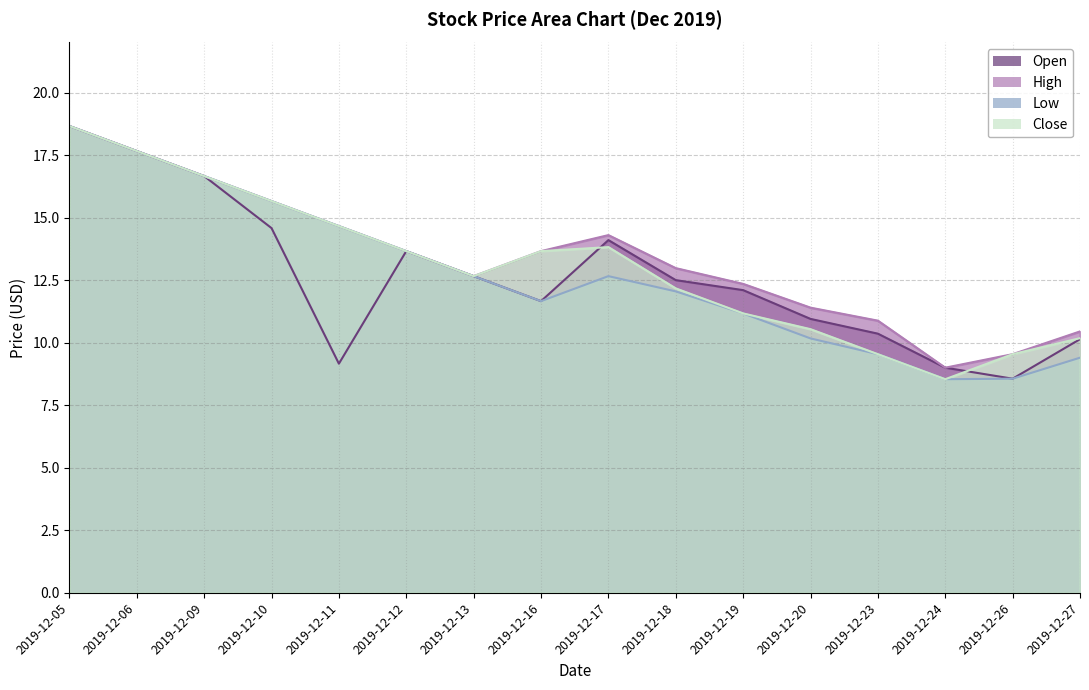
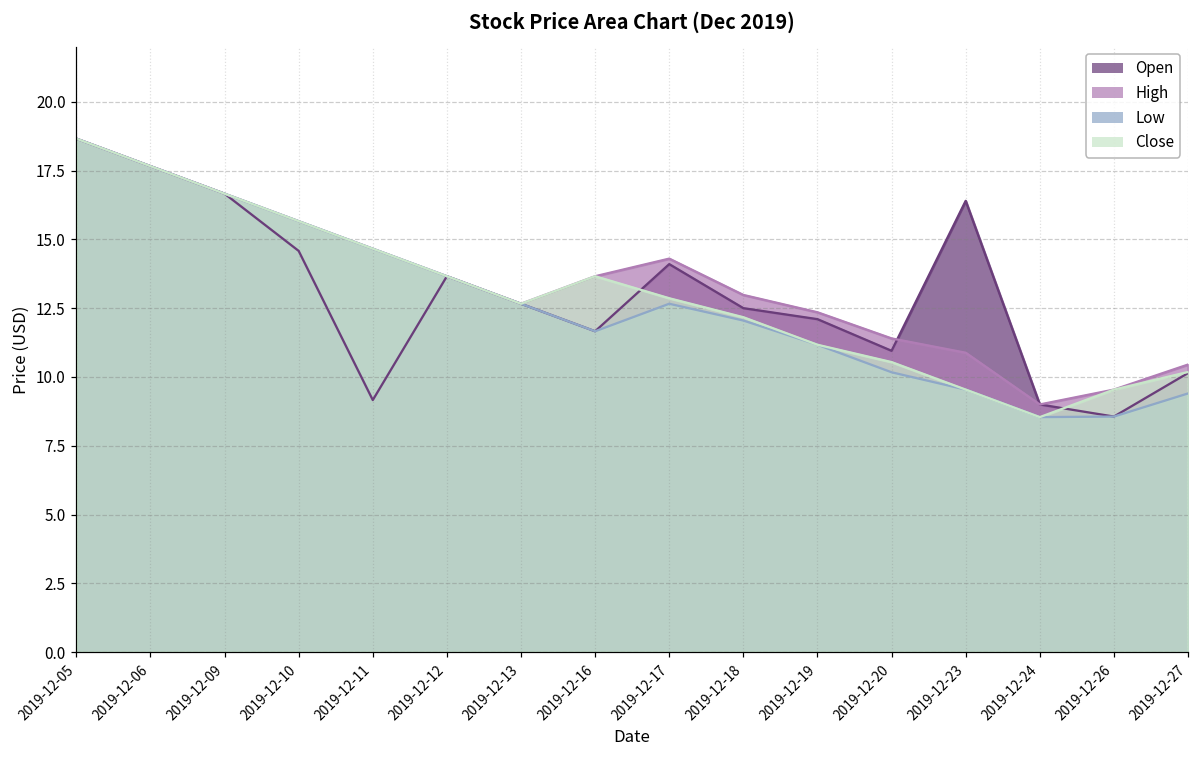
  {
    "Open": {
      "2019-12-10": 14.6,
      "2019-12-11": 9.2,
      "2019-12-17": 14.1,
      "2019-12-18": 12.5,
      "2019-12-19": 12.1,
      "2019-12-20": 11.0,
-     "2019-12-23": 10.4
+     "2019-12-23": 16.4
    },
    "Close": {
-     "2019-12-17": 13.8,
+     "2019-12-17": 12.9,
      "2019-12-18": 12.2,
      "2019-12-20": 10.5
    }
  }
